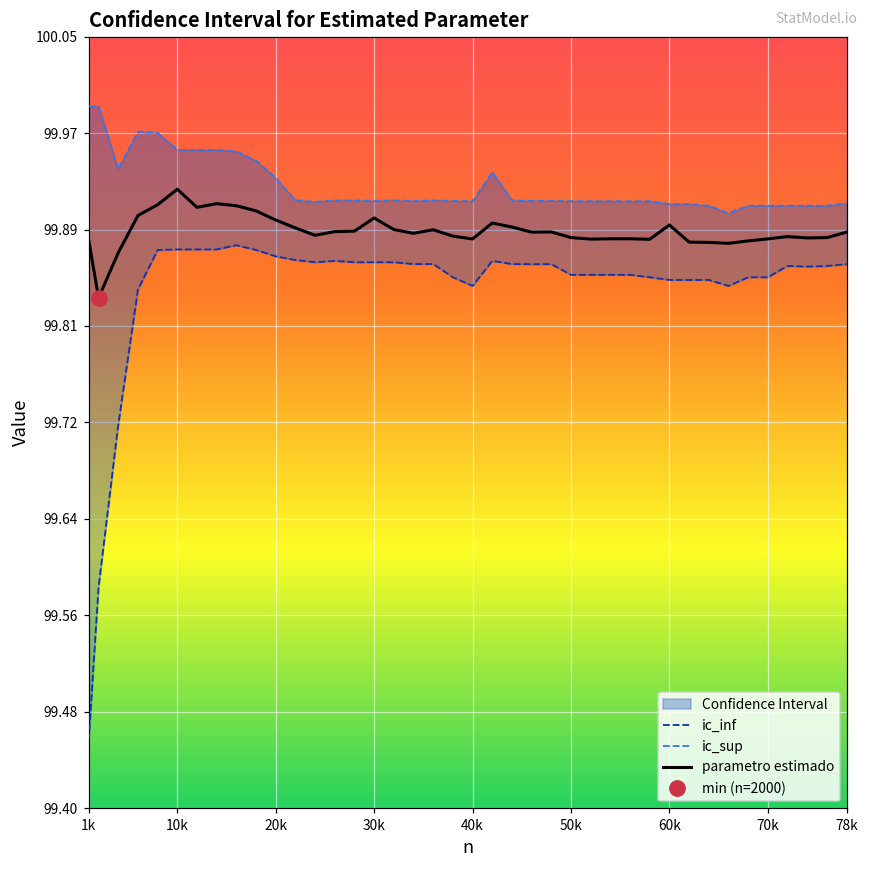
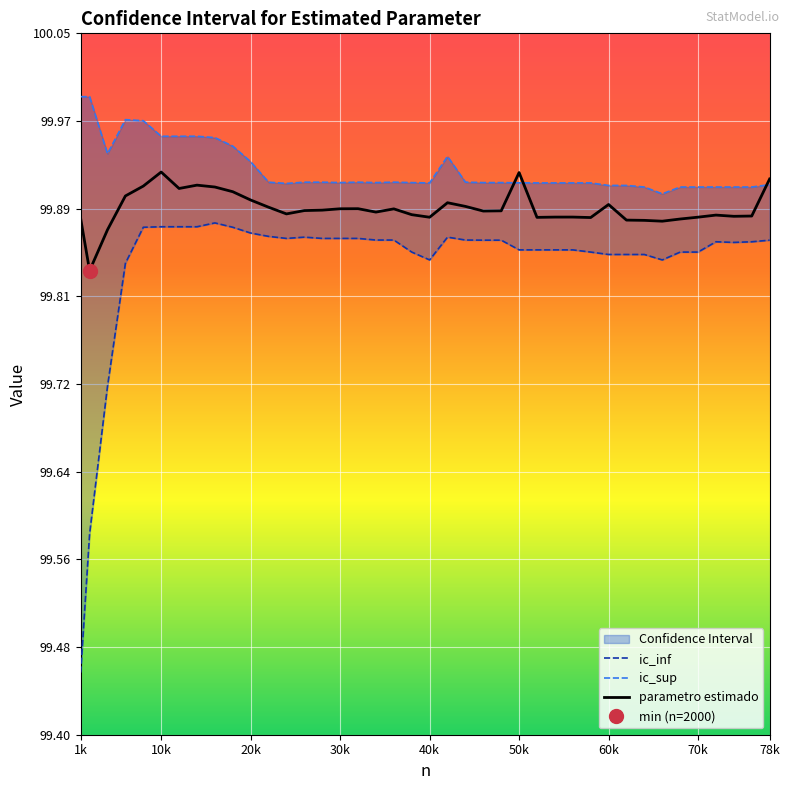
  {
    "parametro estimado": {
      "1k": 99.878,
      "10k": 99.921,
      "20k": 99.896,
-     "30k": 99.897,
+     "30k": 99.887,
      "40k": 99.880,
-     "50k": 99.881,
+     "50k": 99.921,
      "60k": 99.891,
      "70k": 99.880,
-     "78k": 99.885
+     "78k": 99.915
    }
  }
